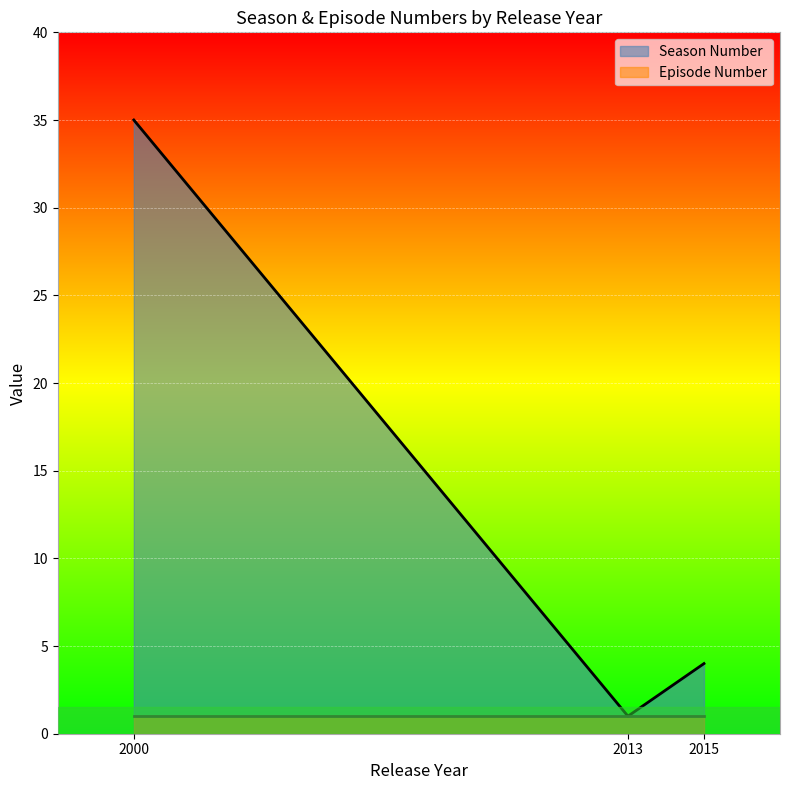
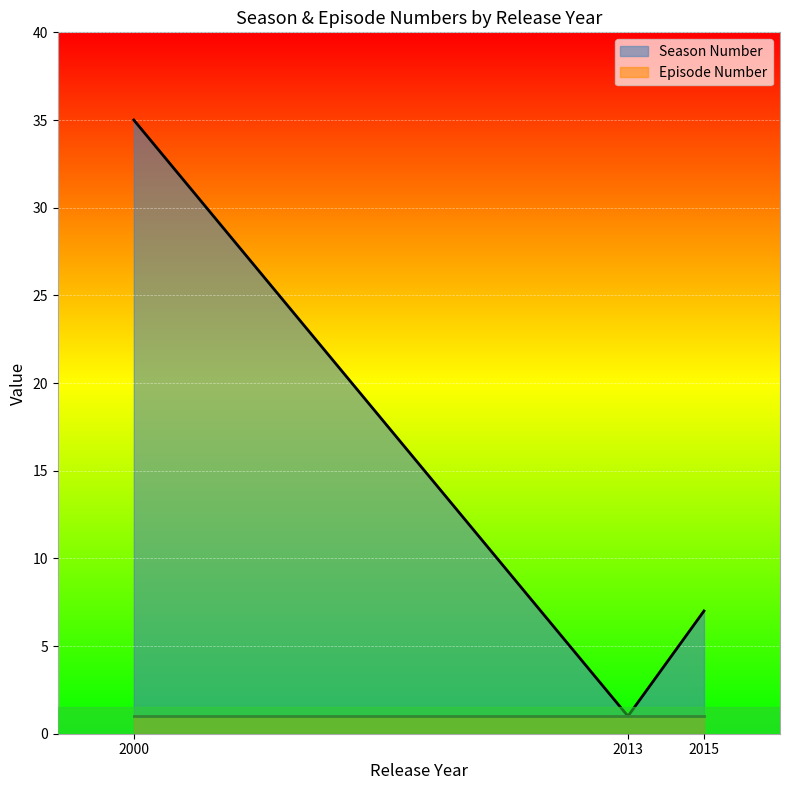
  {
    "Season Number": {
      "2000": 35,
-     "2015": 4
+     "2015": 7
    }
  }
